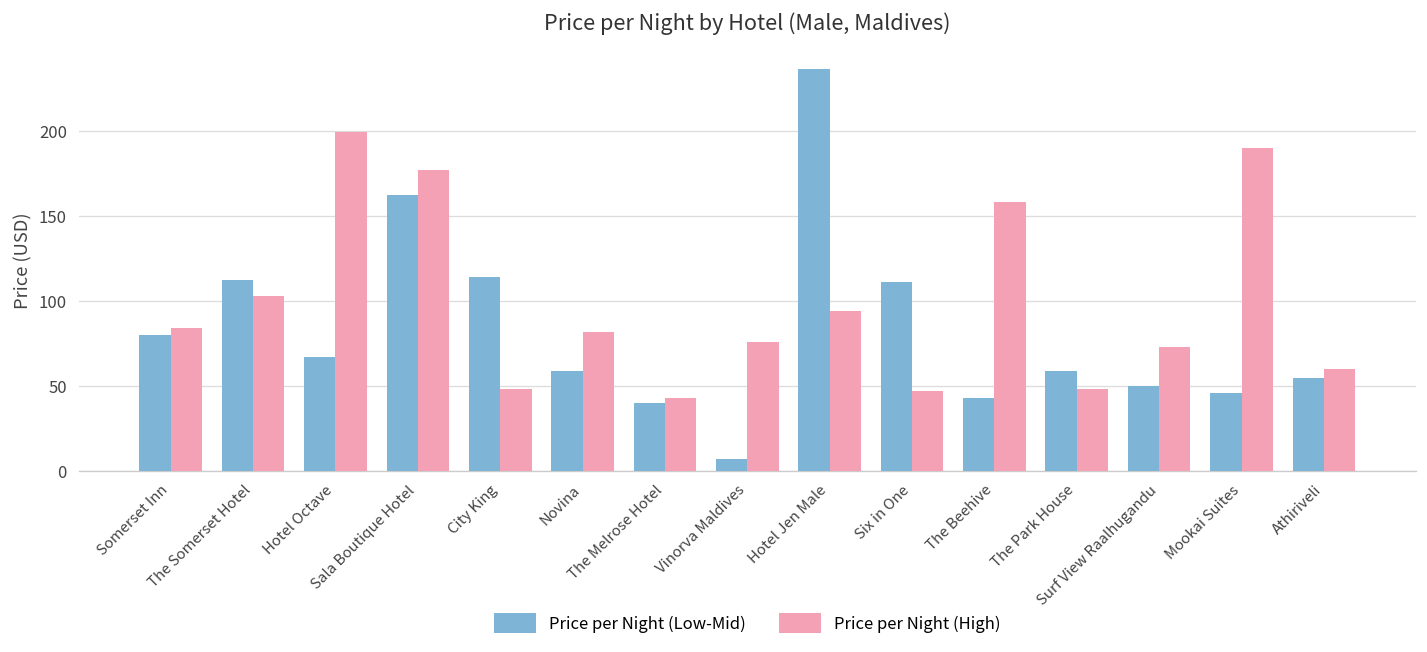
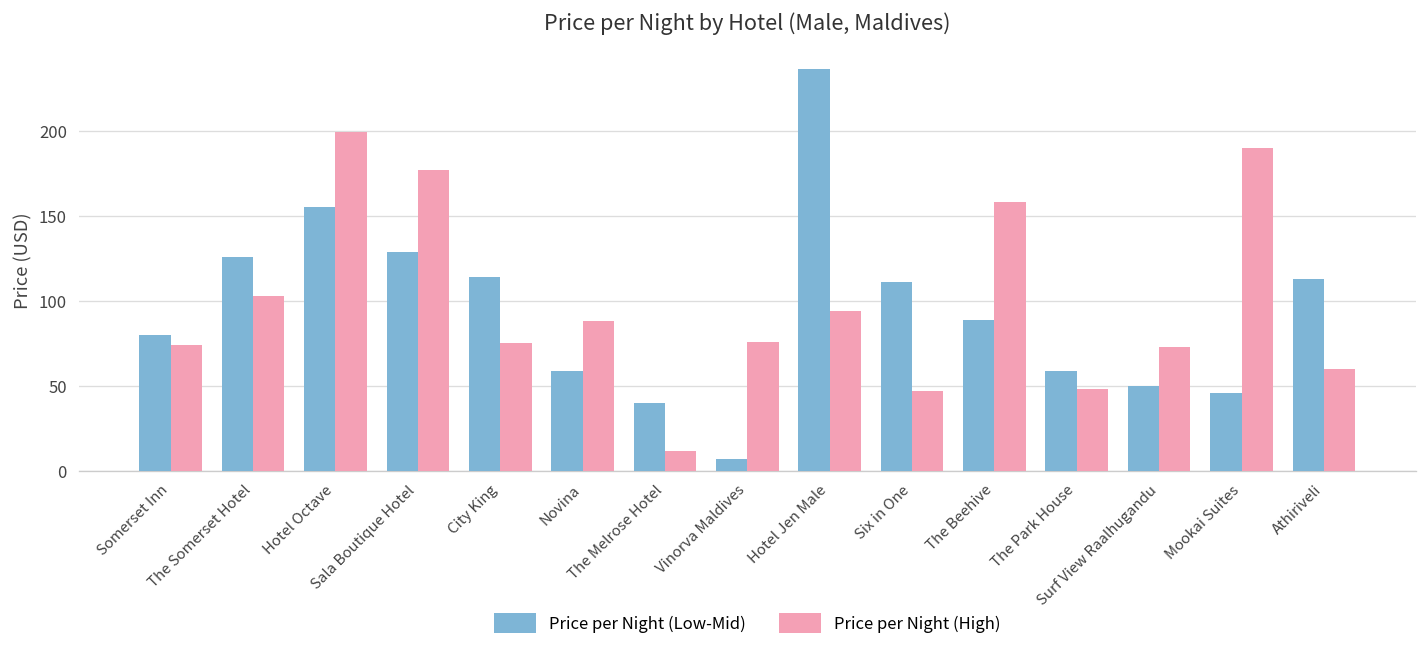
  {
    "Price per Night (Low-Mid)": {
      "Somerset Inn": 80,
-     "The Somerset Hotel": 112,
-     "Hotel Octave": 67,
-     "Sala Boutique Hotel": 162,
+     "The Somerset Hotel": 126,
+     "Hotel Octave": 155,
+     "Sala Boutique Hotel": 129,
      "City King": 114,
      "Novina": 59,
      "The Melrose Hotel": 40,
      "Vinorva Maldives": 7,
      "Hotel Jen Male": 236,
      "Six in One": 111,
-     "The Beehive": 43,
+     "The Beehive": 89,
      "The Park House": 59,
      "Surf View Raalhugandu": 50,
      "Mookai Suites": 46,
-     "Athiriveli": 55
+     "Athiriveli": 113
    },
    "Price per Night (High)": {
-     "Somerset Inn": 84,
+     "Somerset Inn": 74,
      "The Somerset Hotel": 103,
      "Hotel Octave": 199,
      "Sala Boutique Hotel": 177,
-     "City King": 48,
-     "Novina": 82,
-     "The Melrose Hotel": 43,
+     "City King": 75,
+     "Novina": 88,
+     "The Melrose Hotel": 12,
      "Vinorva Maldives": 76,
      "Hotel Jen Male": 94,
      "Six in One": 47,
      "The Beehive": 158,
      "The Park House": 48,
      "Surf View Raalhugandu": 73,
      "Mookai Suites": 190,
      "Athiriveli": 60
    }
  }
